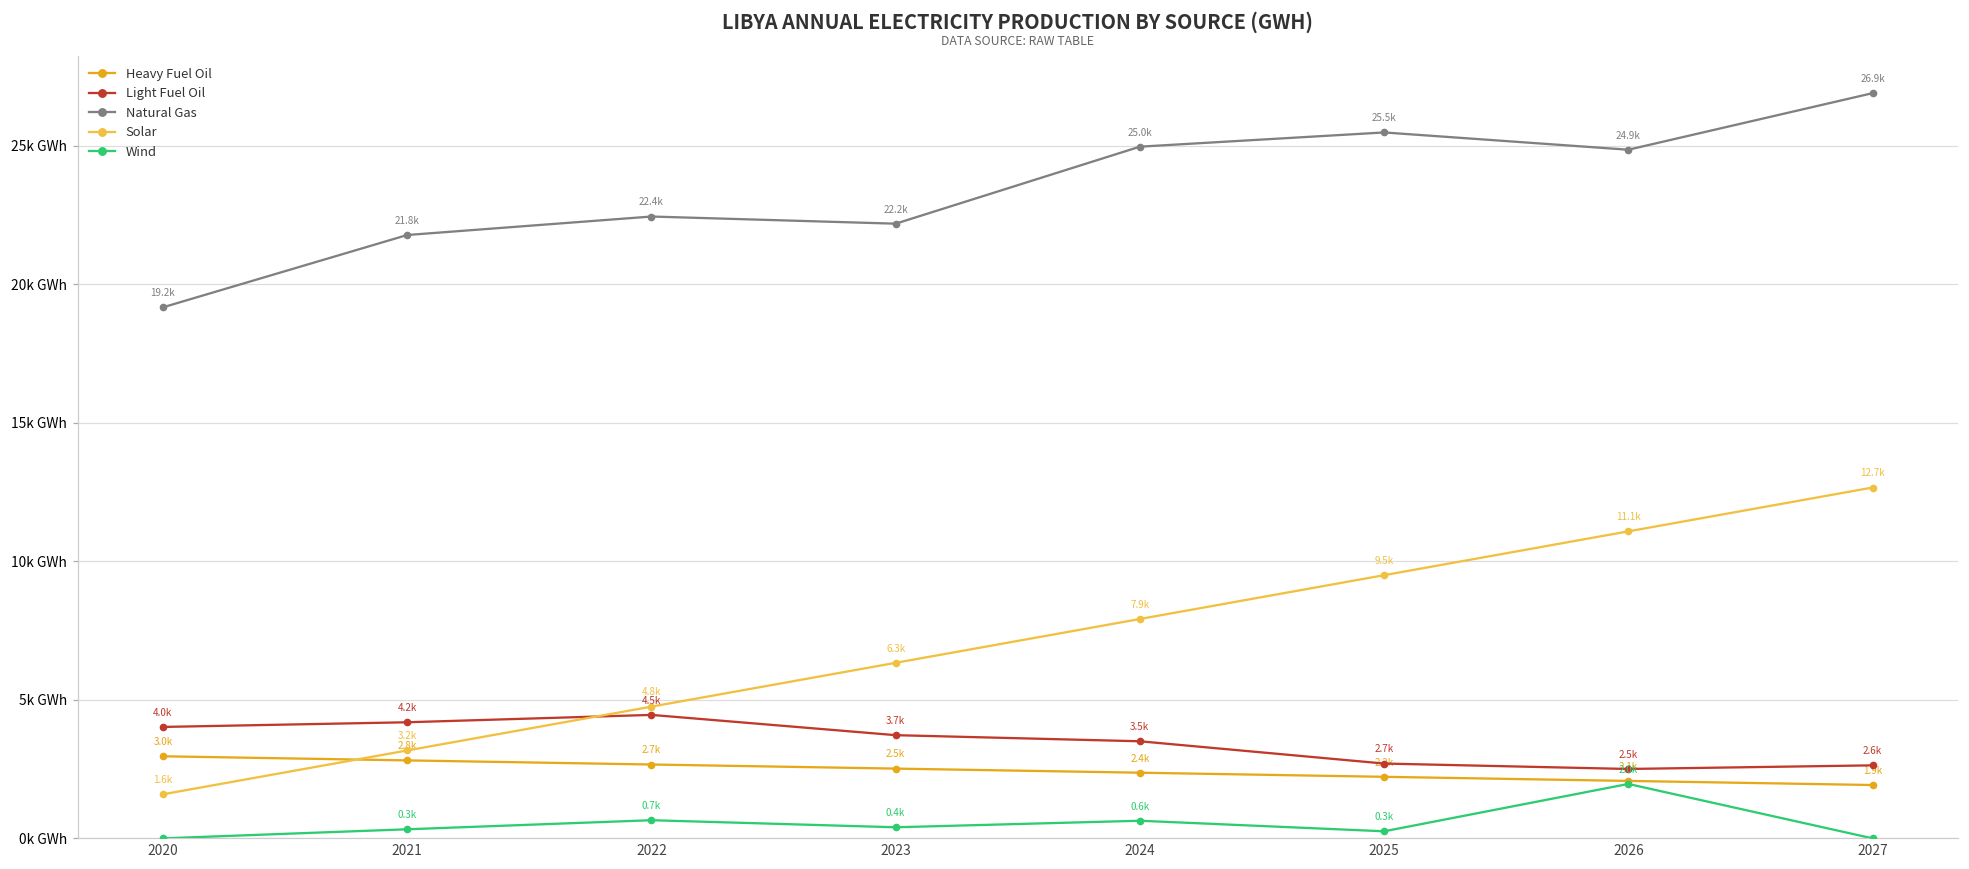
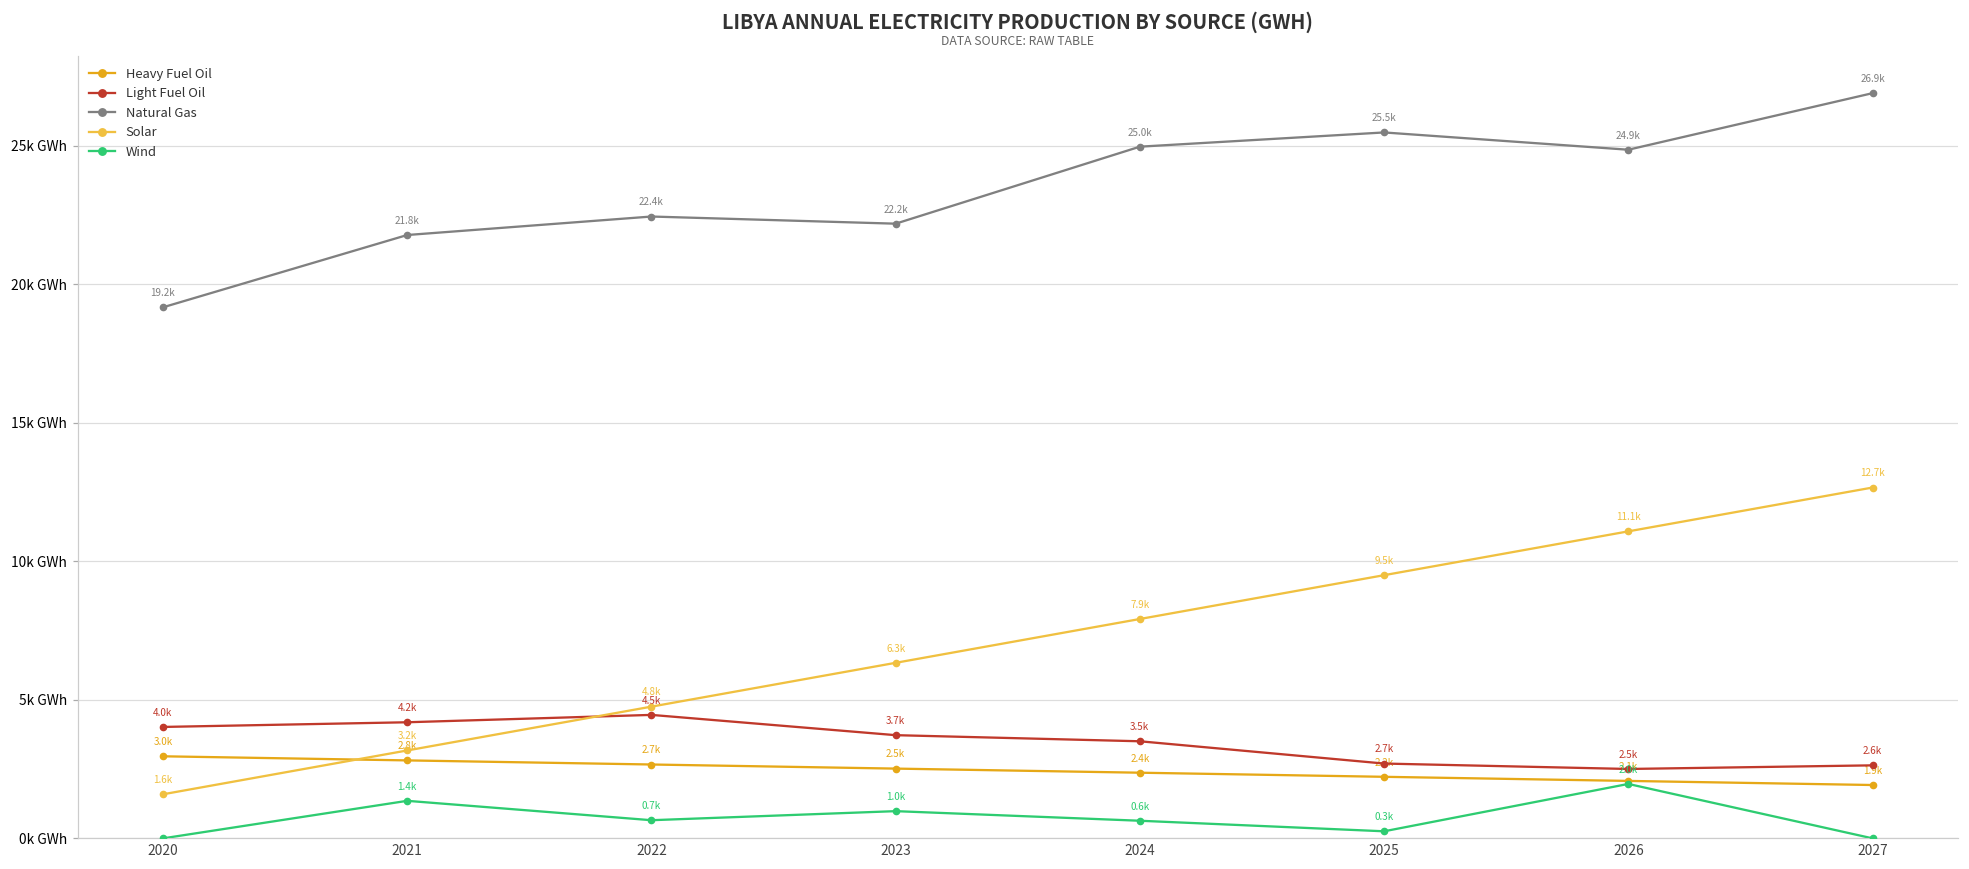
  {
    "Light Fuel Oil": {
      "2020": "4.0k",
      "2021": "4.2k",
      "2023": "3.7k",
      "2024": "3.5k",
      "2025": "2.7k",
      "2026": "2.5k",
      "2027": "2.6k"
    },
    "Natural Gas": {
      "2020": "19.2k",
      "2021": "21.8k",
      "2022": "22.4k",
      "2023": "22.2k",
      "2024": "25.0k",
      "2025": "25.5k",
      "2026": "24.9k",
      "2027": "26.9k"
    },
    "Wind": {
-     "2021": "0.3k",
+     "2021": "1.4k",
      "2022": "0.7k",
-     "2023": "0.4k",
+     "2023": "1.0k",
      "2024": "0.6k",
      "2025": "0.3k"
    }
  }
